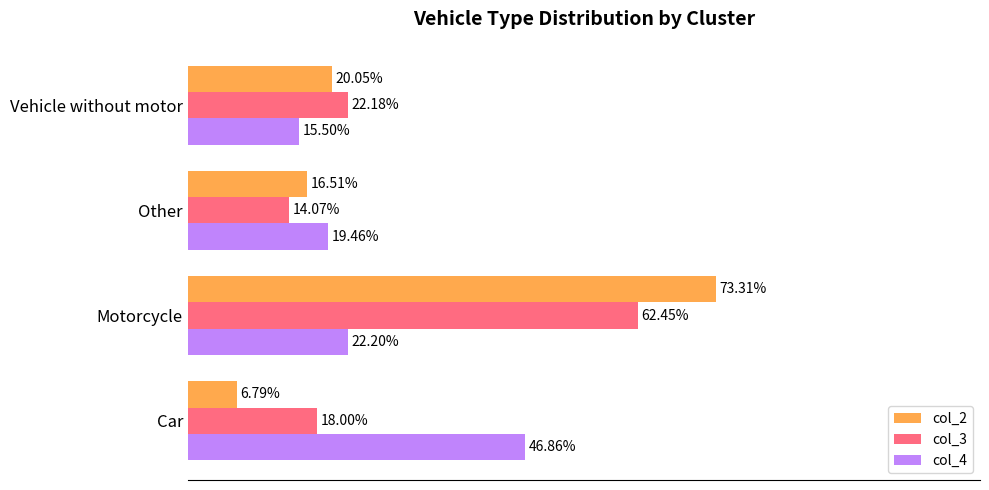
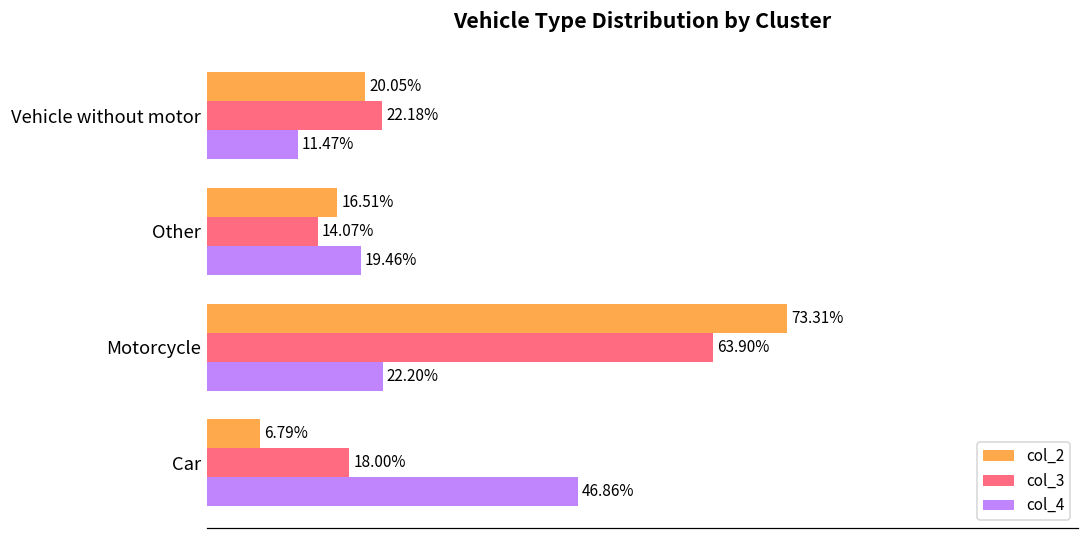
  {
    "col_2": {
      "Vehicle without motor": "20.05%",
      "Other": "16.51%",
      "Motorcycle": "73.31%",
      "Car": "6.79%"
    },
    "col_3": {
      "Vehicle without motor": "22.18%",
      "Other": "14.07%",
-     "Motorcycle": "62.45%",
+     "Motorcycle": "63.90%",
      "Car": "18.00%"
    },
    "col_4": {
-     "Vehicle without motor": "15.50%",
+     "Vehicle without motor": "11.47%",
      "Other": "19.46%",
      "Motorcycle": "22.20%",
      "Car": "46.86%"
    }
  }
